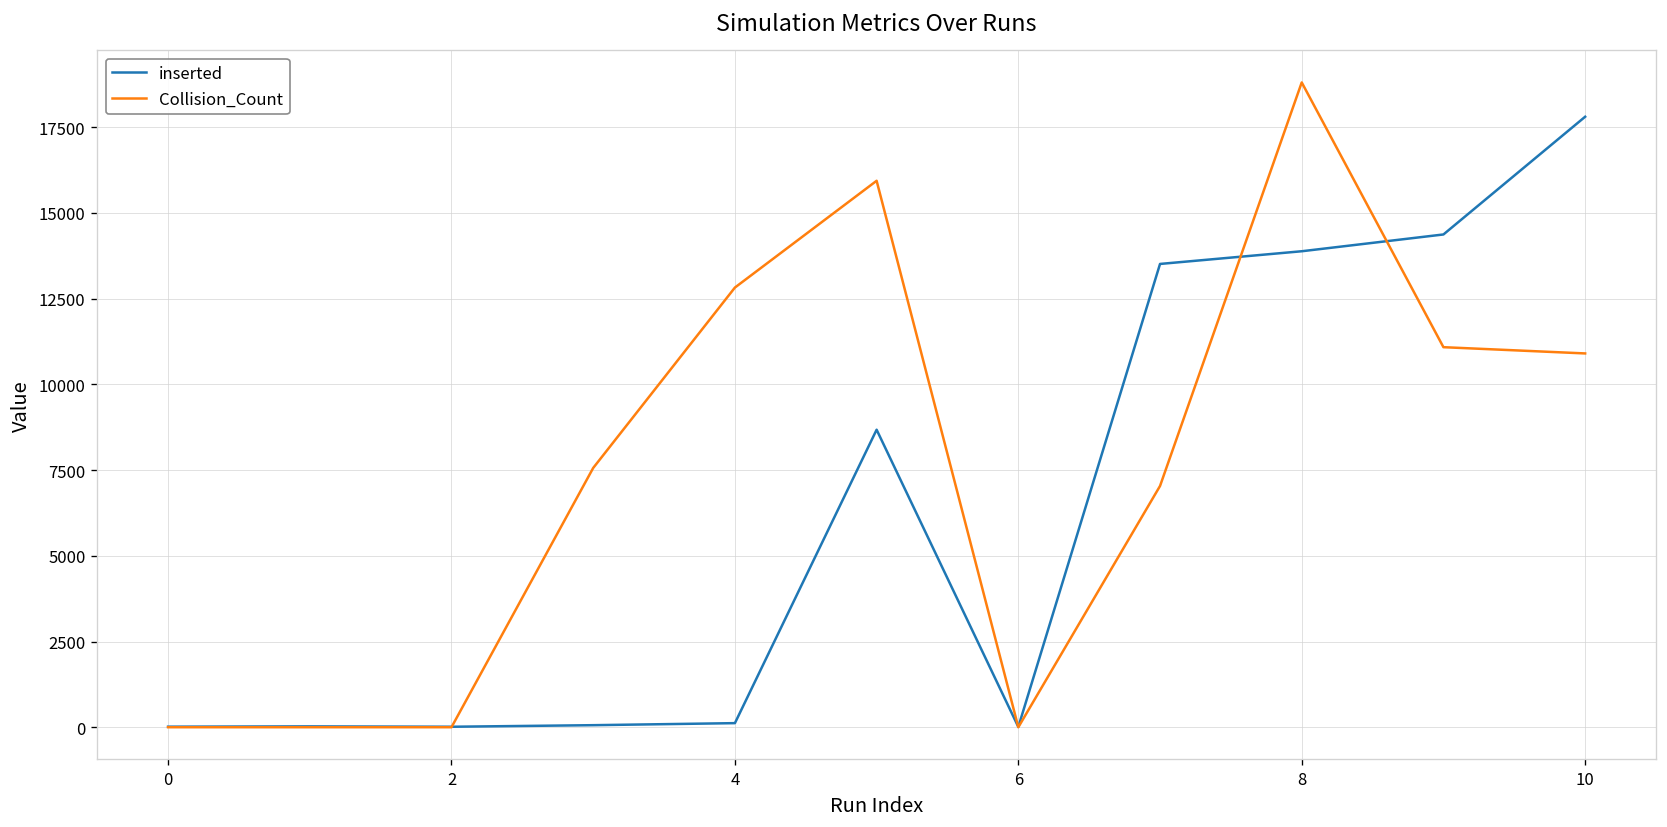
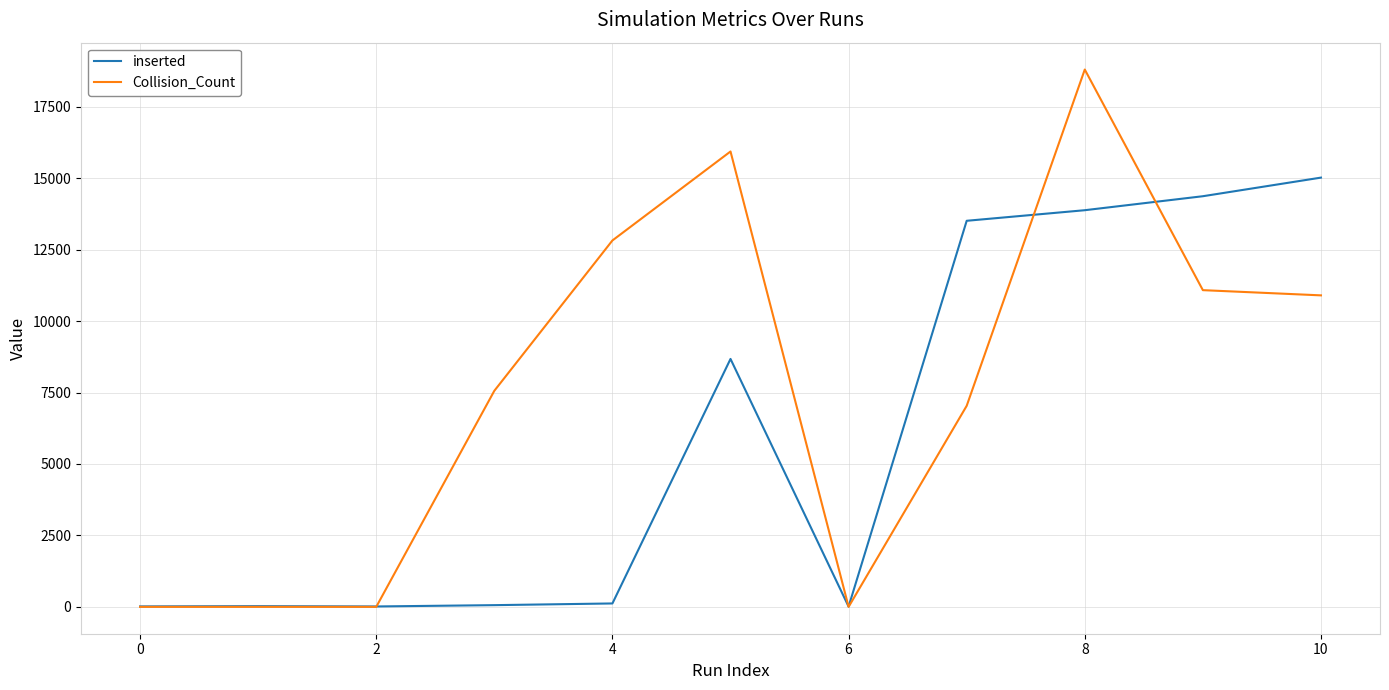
  {
    "inserted": {
      "4": 100,
      "8": 13900,
-     "10": 17800
+     "10": 15000
    },
    "Collision_Count": {
      "4": 12800,
      "8": 18800,
      "10": 10900
    }
  }
